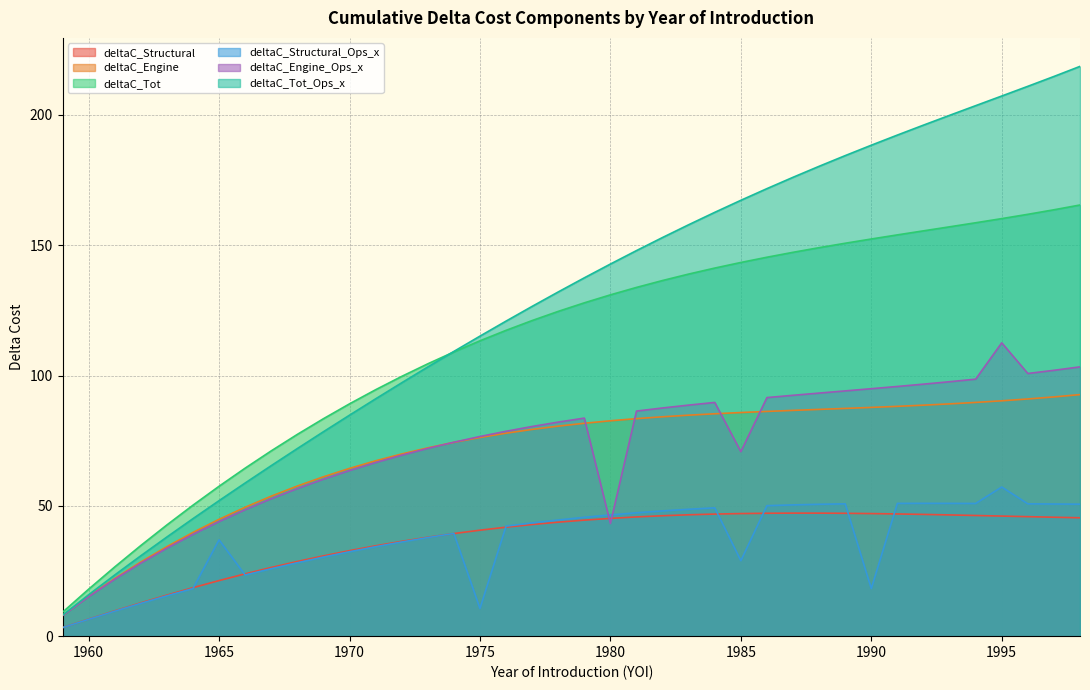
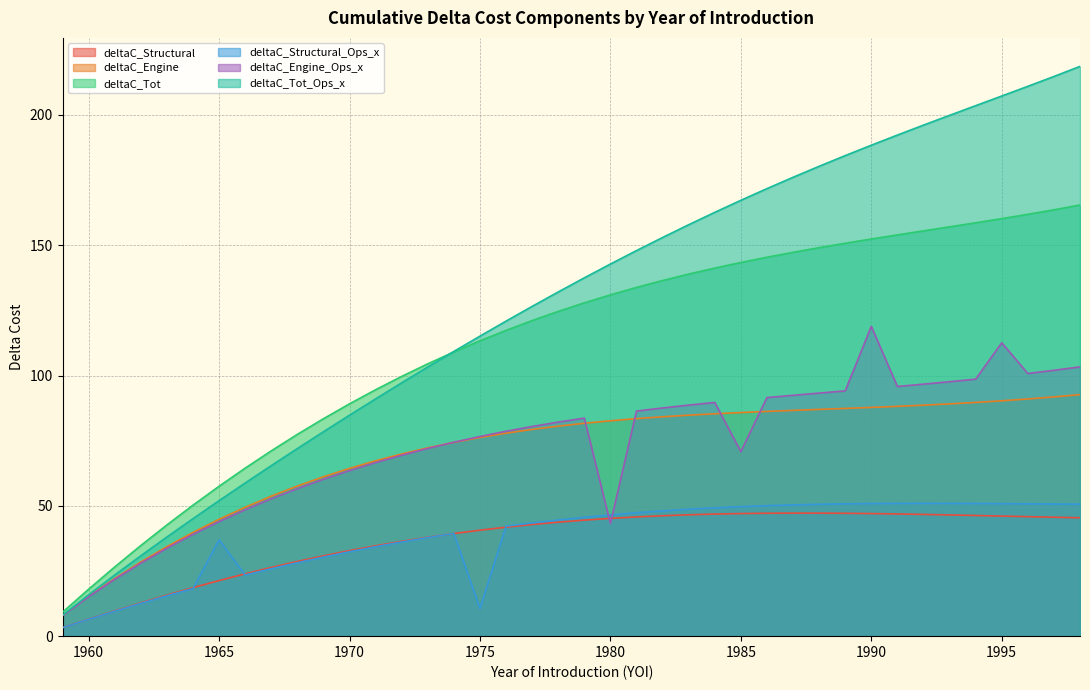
  {
    "deltaC_Structural_Ops_x": {
      "1965": 37,
      "1975": 11,
      "1980": 47,
-     "1985": 29,
-     "1990": 18,
-     "1995": 57
+     "1985": 50,
+     "1990": 51,
+     "1995": 51
    },
    "deltaC_Engine_Ops_x": {
      "1980": 43,
      "1985": 71,
-     "1990": 95,
+     "1990": 119,
      "1995": 113
    }
  }
